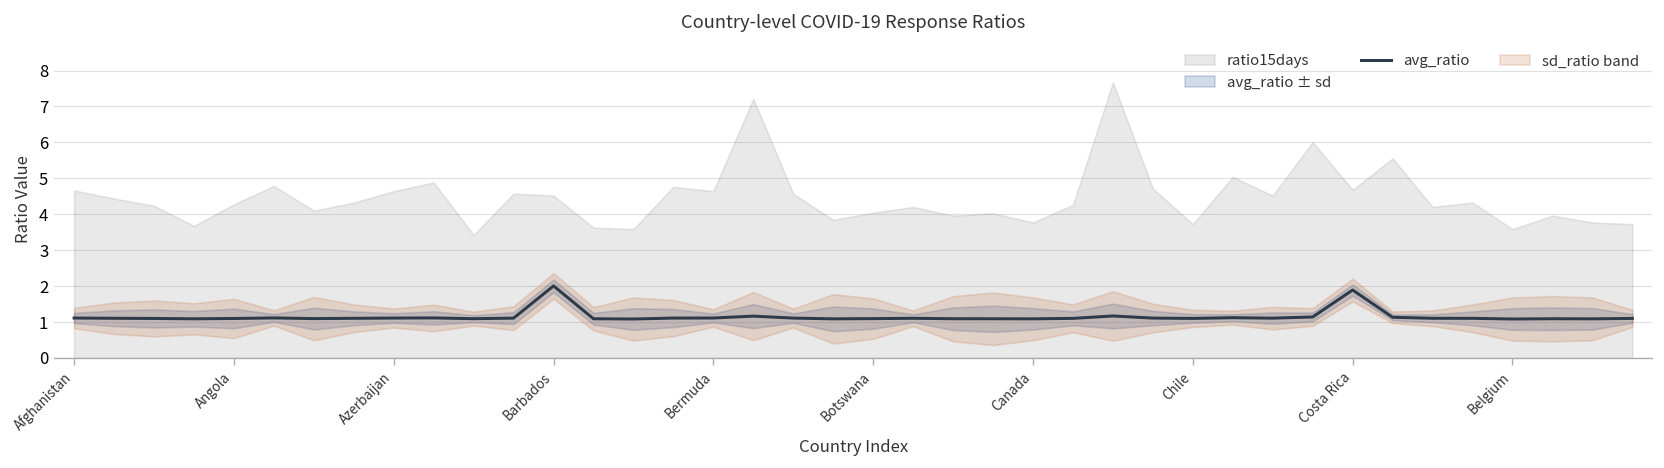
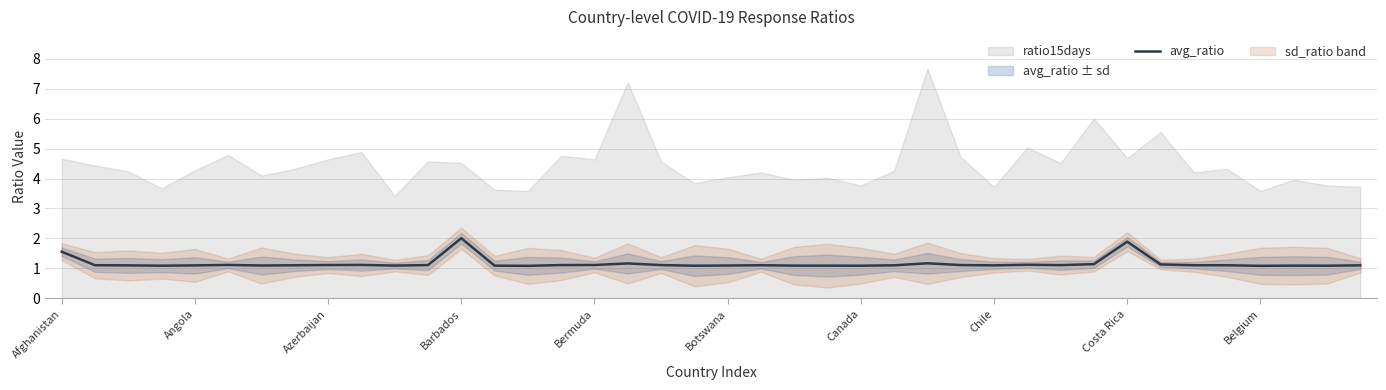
  {
    "avg_ratio": {
-     "Afghanistan": 1.1,
+     "Afghanistan": 1.6,
      "Angola": 1.1,
      "Azerbaijan": 1.1,
      "Barbados": 2.0,
      "Bermuda": 1.1,
      "Botswana": 1.1,
      "Costa Rica": 1.9
    }
  }
